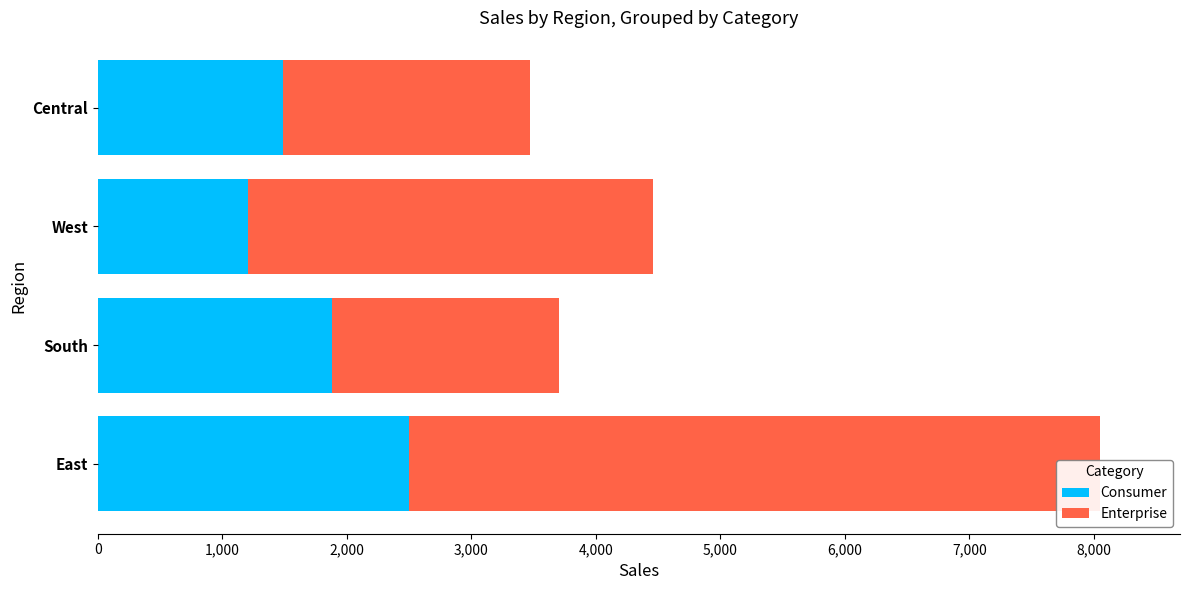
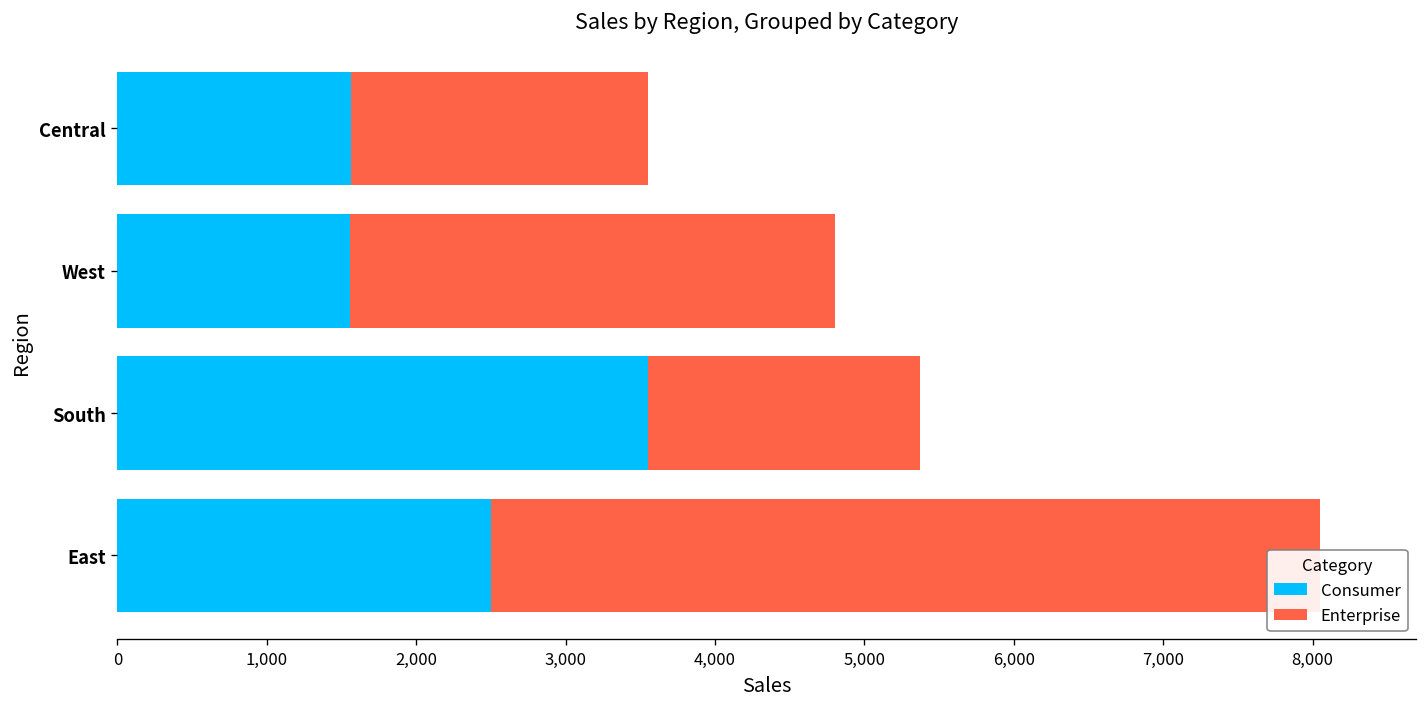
  {
    "Consumer": {
-     "Central": "1,480",
-     "West": "1,210",
-     "South": "1,880",
+     "Central": "1,570",
+     "West": "1,560",
+     "South": "3,550",
      "East": "2,500"
    },
    "Enterprise": {
      "Central": "1,980",
      "West": "3,250",
      "South": "1,830"
    }
  }
